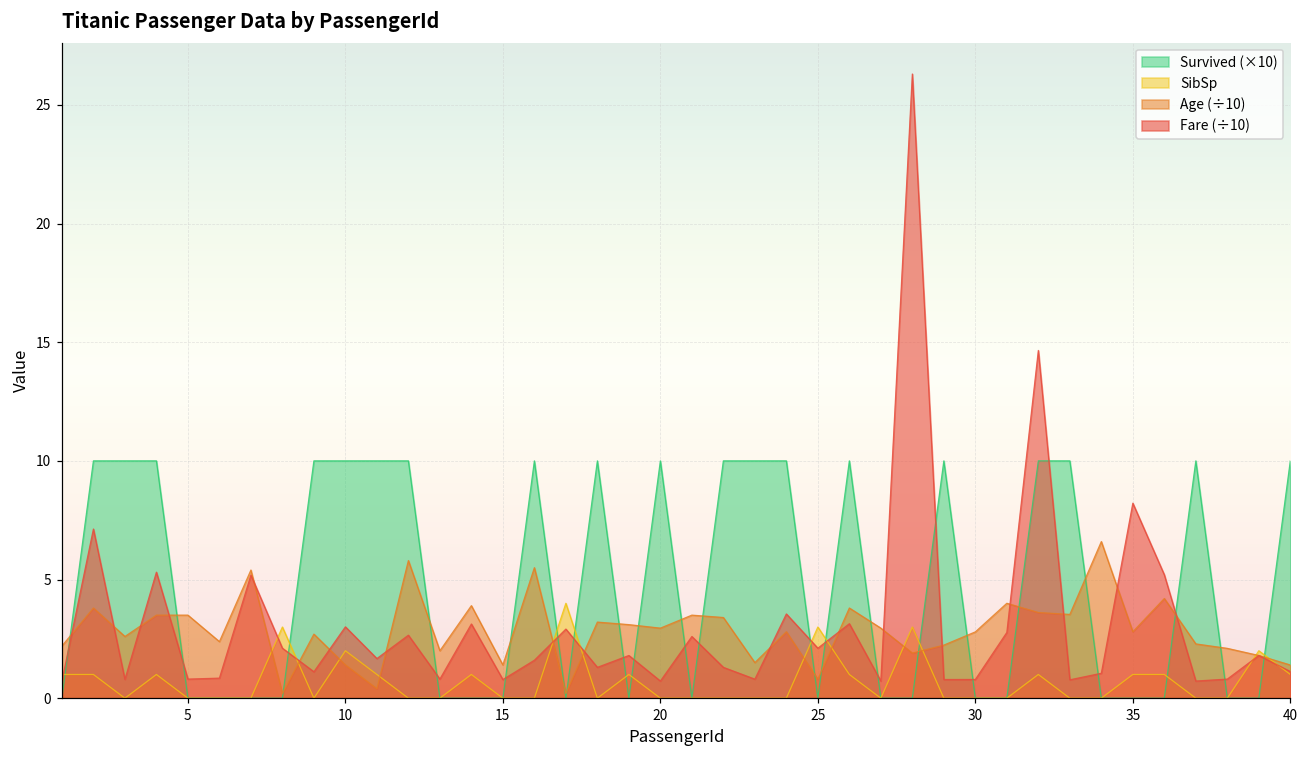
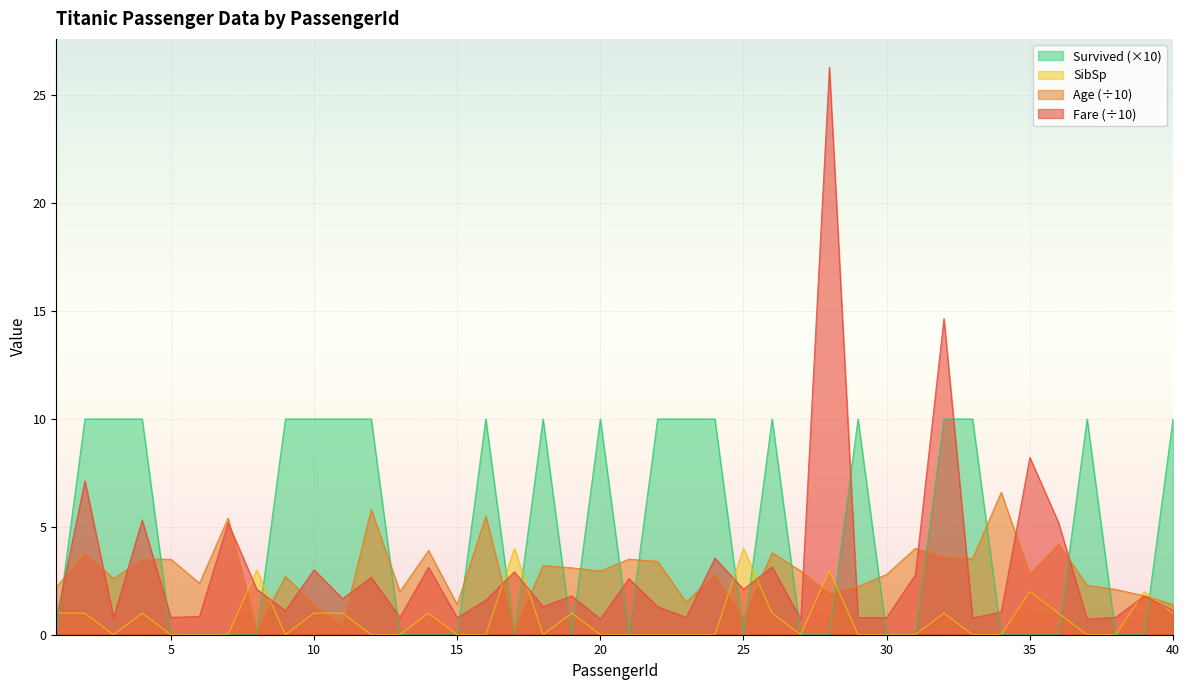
  {
    "Survived (×10)": {
      "10": 10,
      "20": 10,
      "25": 0,
      "35": 0,
      "40": 10
    },
    "SibSp": {
-     "10": 2,
+     "10": 1,
      "20": 0,
-     "25": 3,
-     "35": 1,
+     "25": 4,
+     "35": 2,
      "40": 1
    }
  }
